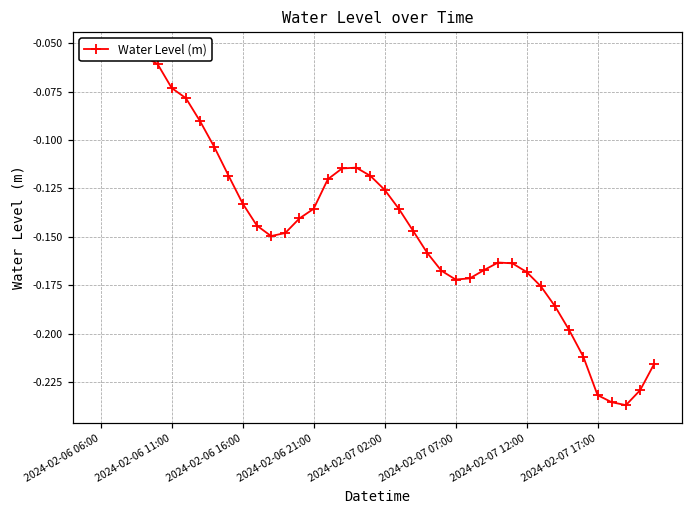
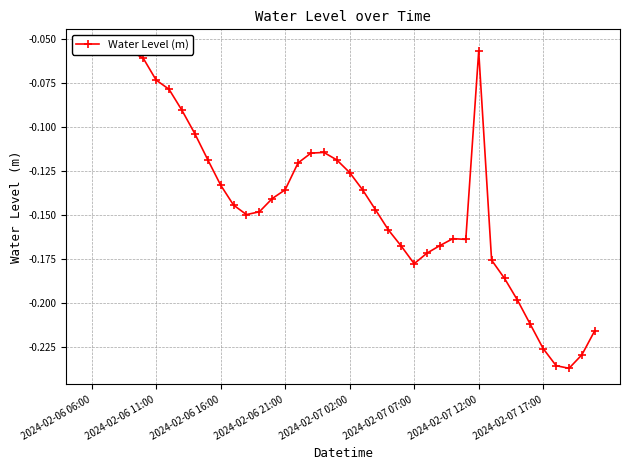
  {
    "2024-02-06 11:00": -0.073,
    "2024-02-06 16:00": -0.133,
    "2024-02-06 21:00": -0.135,
    "2024-02-07 02:00": -0.126,
-   "2024-02-07 07:00": -0.172,
-   "2024-02-07 12:00": -0.168,
-   "2024-02-07 17:00": -0.232
+   "2024-02-07 07:00": -0.177,
+   "2024-02-07 12:00": -0.057,
+   "2024-02-07 17:00": -0.226
  }
